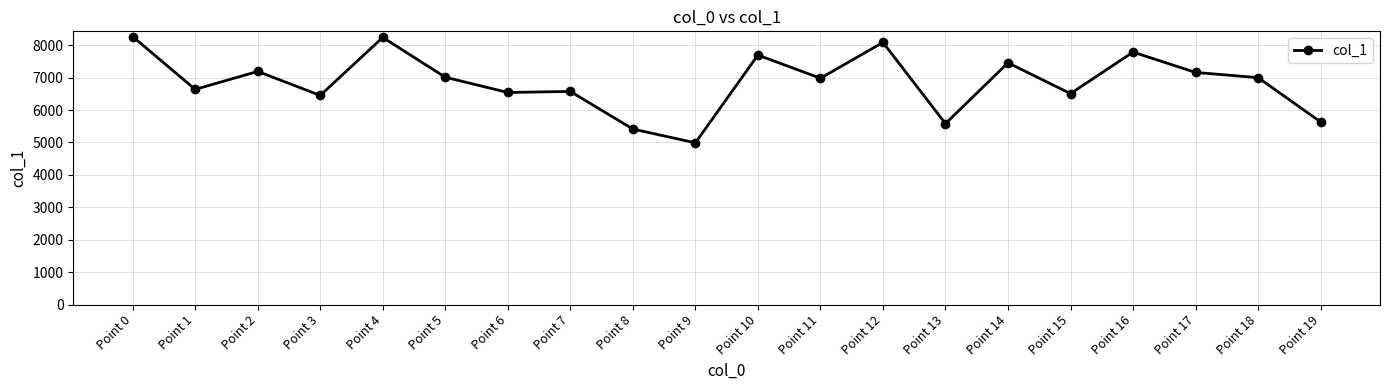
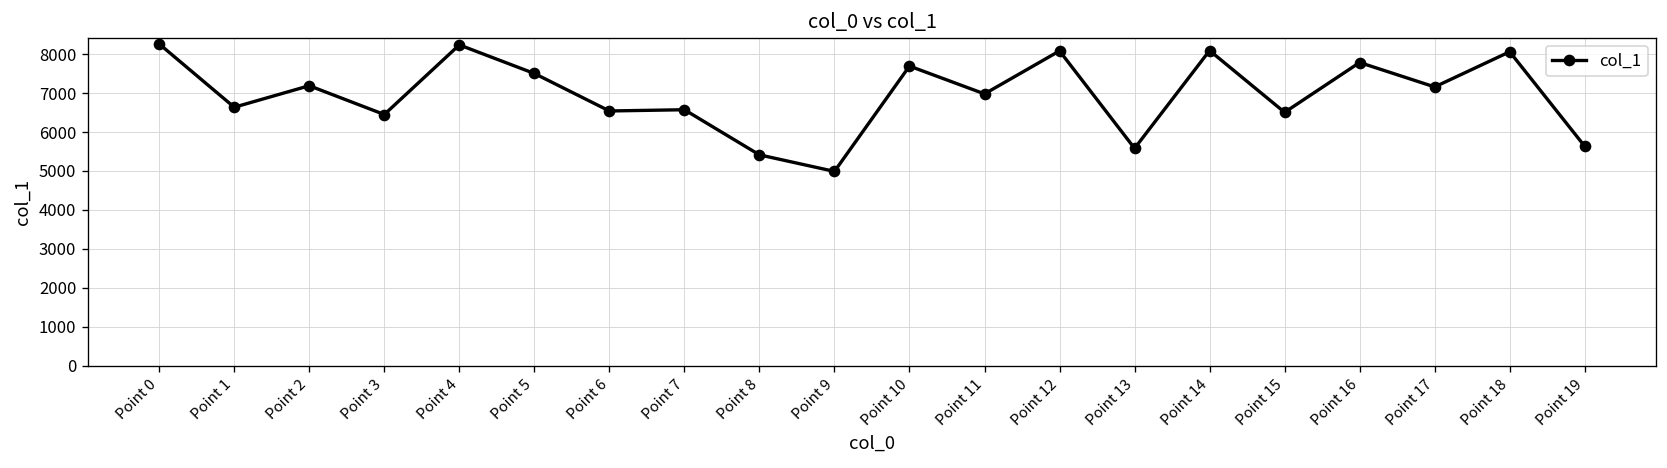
  {
    "Point 0": 8300,
    "Point 1": 6600,
    "Point 2": 7200,
    "Point 3": 6500,
    "Point 4": 8200,
-   "Point 5": 7000,
+   "Point 5": 7500,
    "Point 6": 6500,
    "Point 7": 6600,
    "Point 8": 5400,
    "Point 9": 5000,
    "Point 10": 7700,
    "Point 11": 7000,
    "Point 12": 8100,
    "Point 13": 5600,
-   "Point 14": 7500,
+   "Point 14": 8100,
    "Point 15": 6500,
    "Point 16": 7800,
    "Point 17": 7200,
-   "Point 18": 7000,
+   "Point 18": 8100,
    "Point 19": 5600
  }
